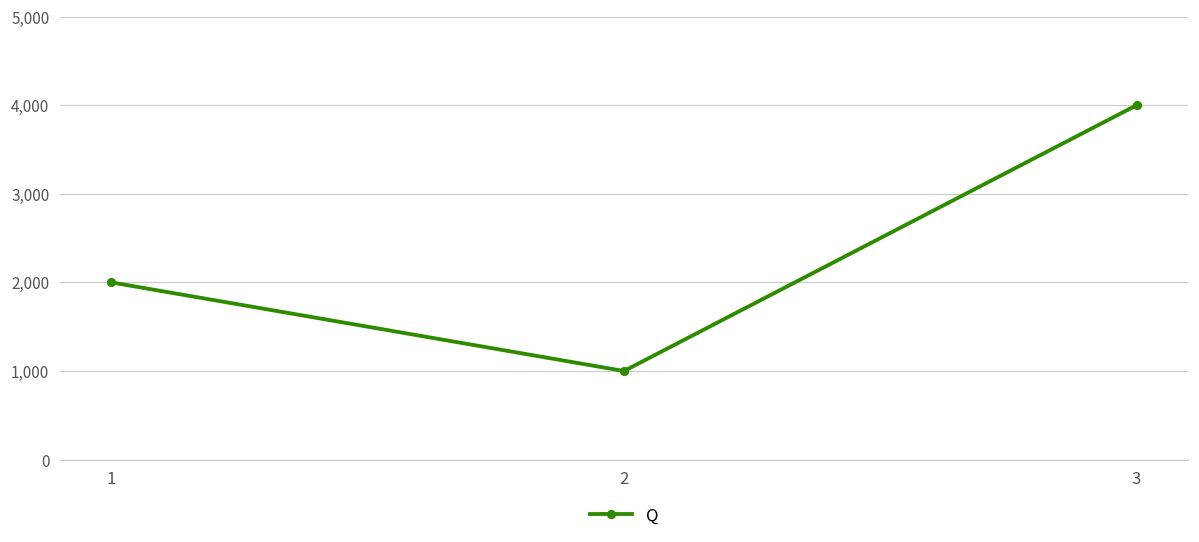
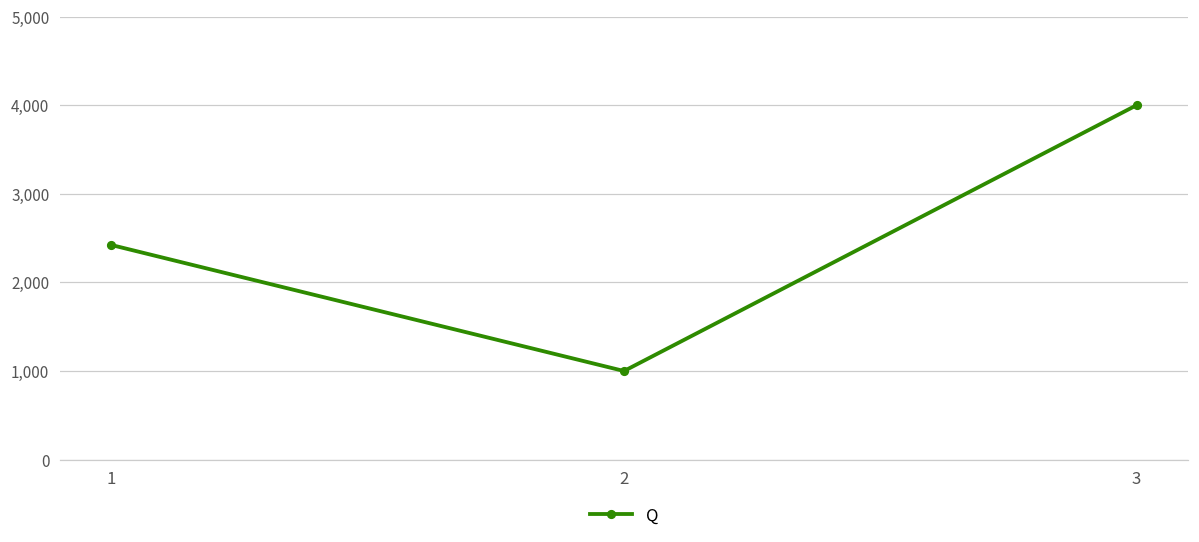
  {
-   "1": "2,000",
+   "1": "2,400",
    "2": "1,000",
    "3": "4,000"
  }
